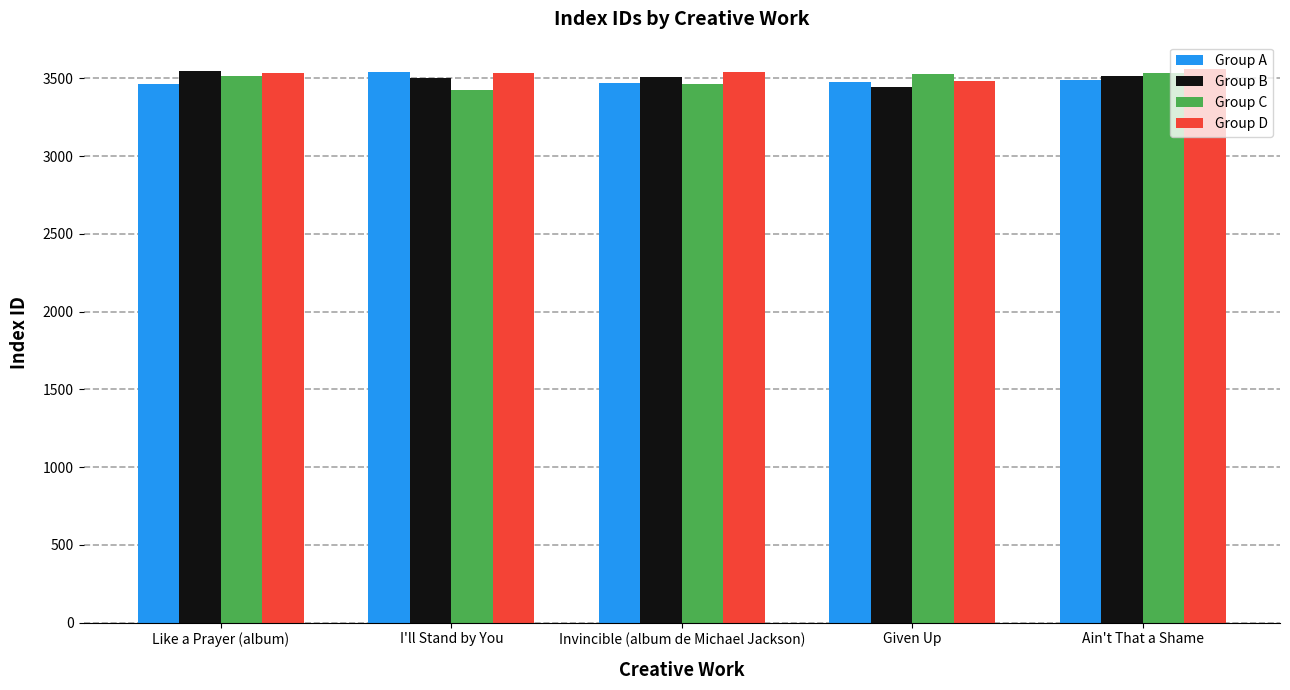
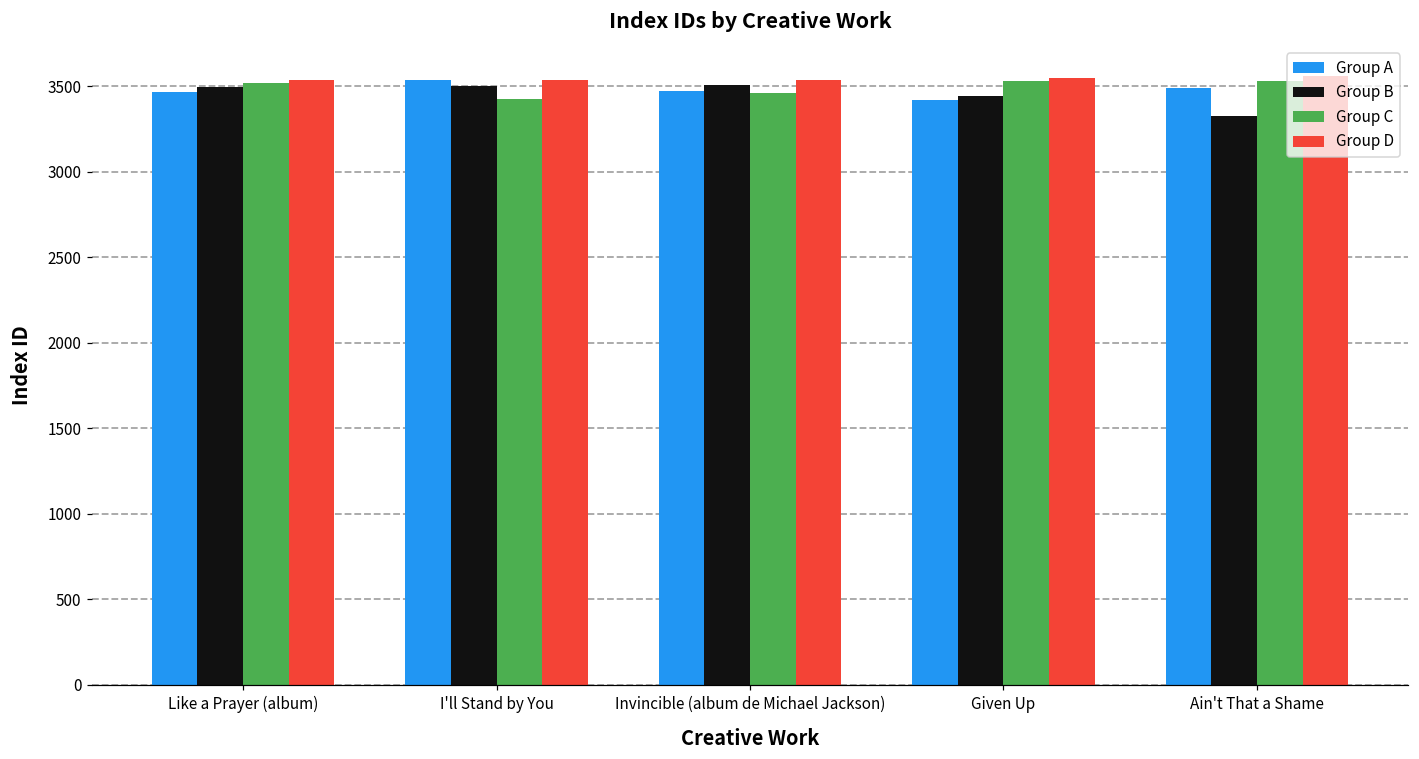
  {
    "Group A": {
      "Like a Prayer (album)": 3470,
      "I'll Stand by You": 3540,
      "Invincible (album de Michael Jackson)": 3470,
-     "Given Up": 3480,
+     "Given Up": 3420,
      "Ain't That a Shame": 3490
    },
    "Group B": {
-     "Like a Prayer (album)": 3550,
+     "Like a Prayer (album)": 3500,
      "I'll Stand by You": 3500,
      "Invincible (album de Michael Jackson)": 3510,
      "Given Up": 3440,
-     "Ain't That a Shame": 3510
+     "Ain't That a Shame": 3330
    },
    "Group C": {
      "Like a Prayer (album)": 3520,
      "I'll Stand by You": 3420,
      "Invincible (album de Michael Jackson)": 3460,
      "Given Up": 3530,
      "Ain't That a Shame": 3530
    },
    "Group D": {
      "Like a Prayer (album)": 3540,
      "I'll Stand by You": 3540,
      "Invincible (album de Michael Jackson)": 3540,
-     "Given Up": 3490
+     "Given Up": 3550
    }
  }
